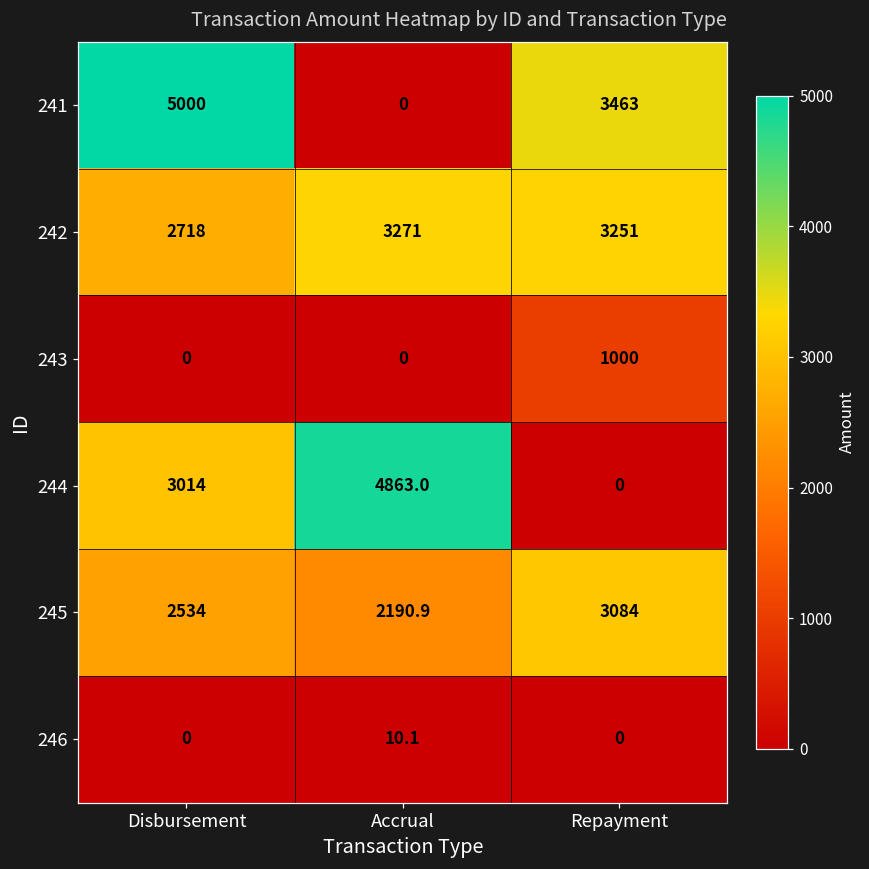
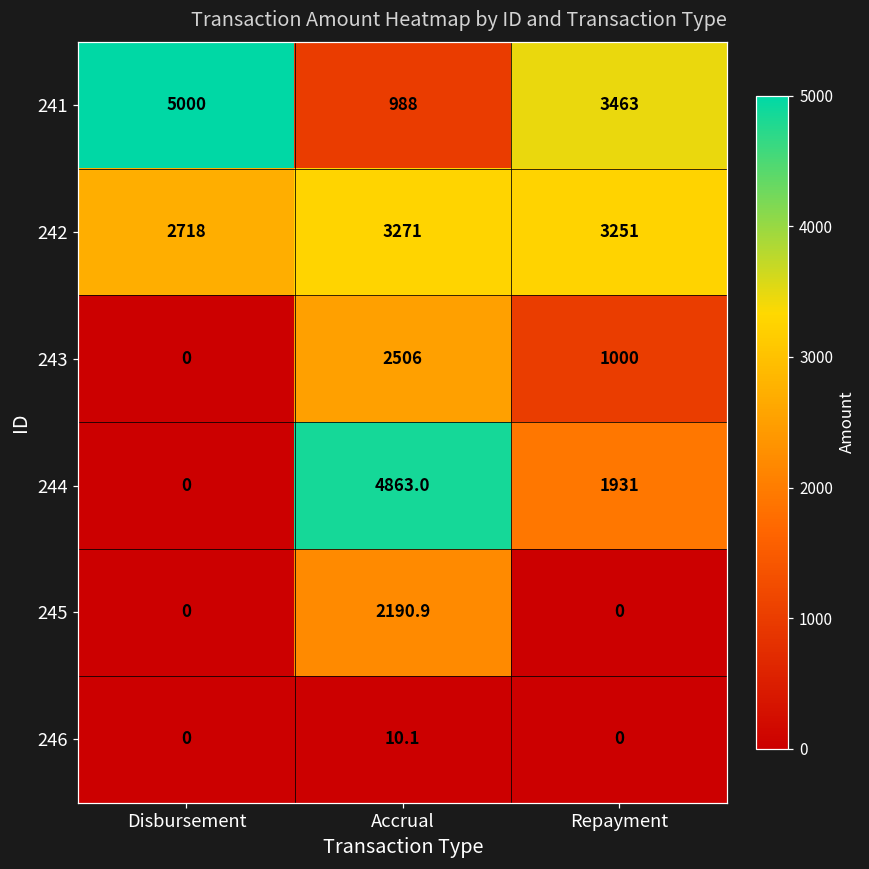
  {
    "241": {
      "Disbursement": 5000,
-     "Accrual": 0,
+     "Accrual": 988,
      "Repayment": 3463
    },
    "242": {
      "Disbursement": 2718,
      "Accrual": 3271,
      "Repayment": 3251
    },
    "243": {
      "Disbursement": 0,
-     "Accrual": 0,
+     "Accrual": 2506,
      "Repayment": 1000
    },
    "244": {
-     "Disbursement": 3014,
+     "Disbursement": 0,
      "Accrual": 4863.0,
-     "Repayment": 0
+     "Repayment": 1931
    },
    "245": {
-     "Disbursement": 2534,
+     "Disbursement": 0,
      "Accrual": 2190.9,
-     "Repayment": 3084
+     "Repayment": 0
    },
    "246": {
      "Disbursement": 0,
      "Accrual": 10.1,
      "Repayment": 0
    }
  }
